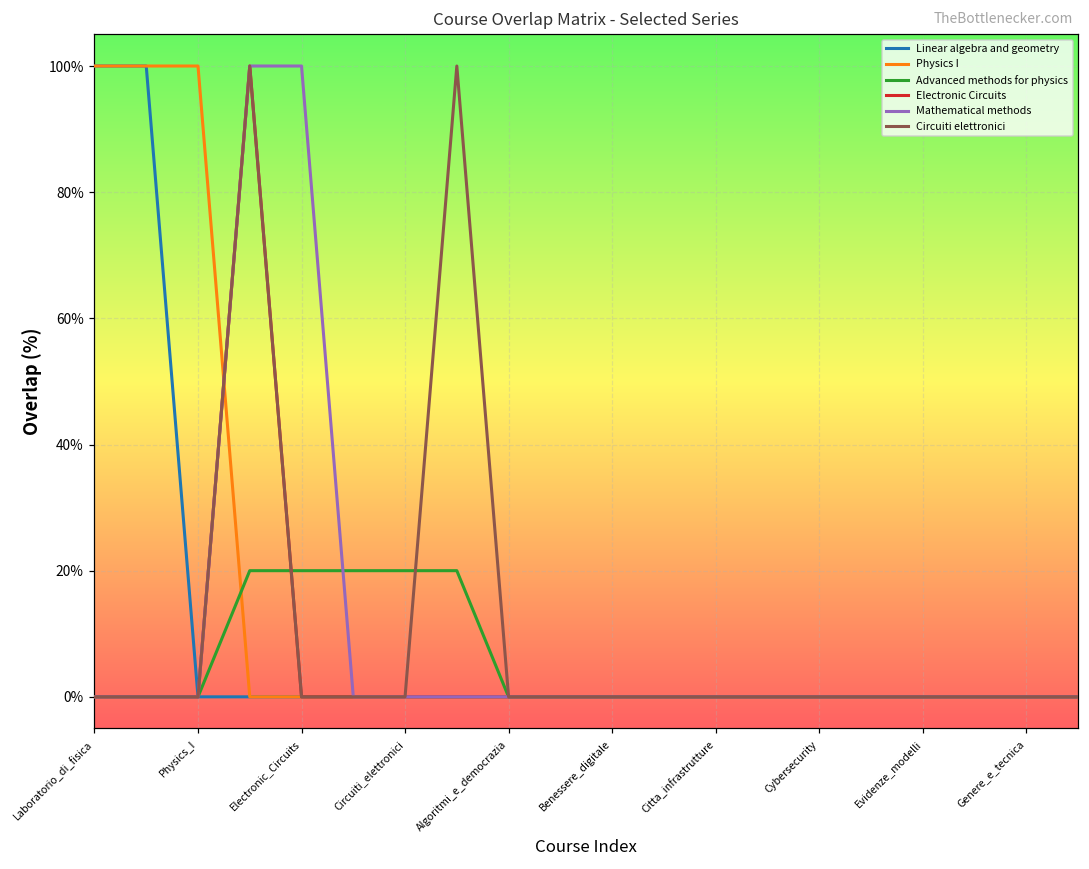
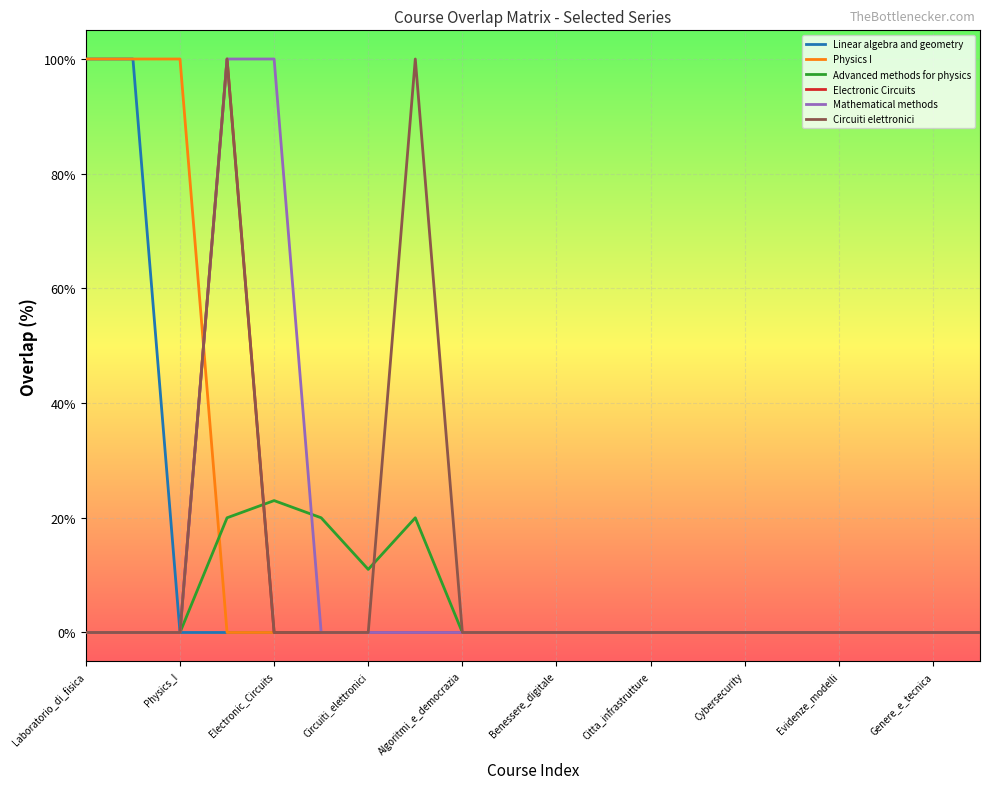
  {
    "Physics I": {
      "Physics_I": "100%"
    },
    "Advanced methods for physics": {
-     "Electronic_Circuits": "20%",
-     "Circuiti_elettronici": "20%"
+     "Electronic_Circuits": "23%",
+     "Circuiti_elettronici": "11%"
    },
    "Mathematical methods": {
      "Electronic_Circuits": "100%"
    }
  }
